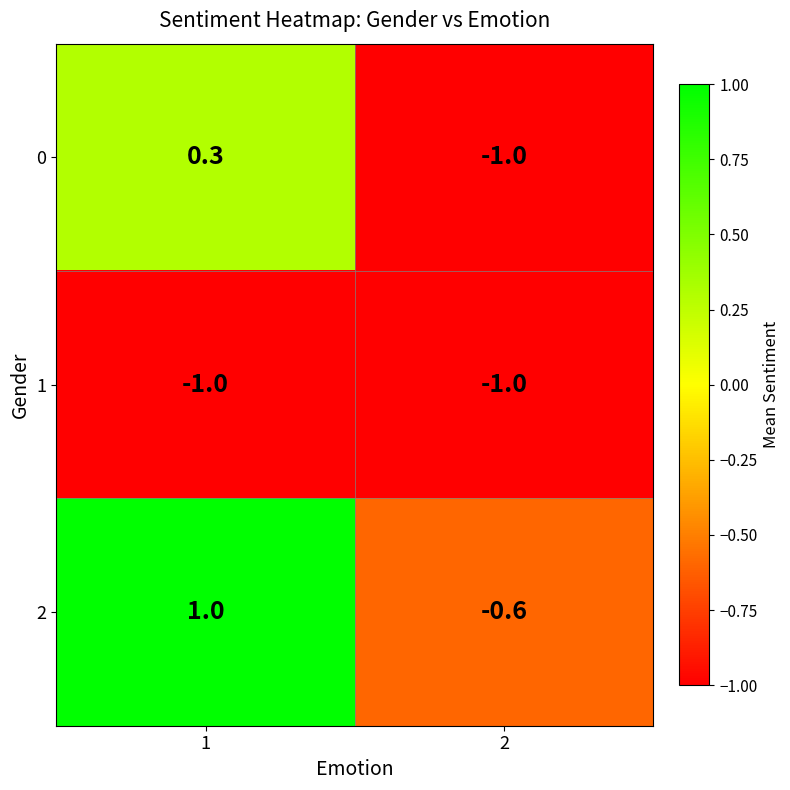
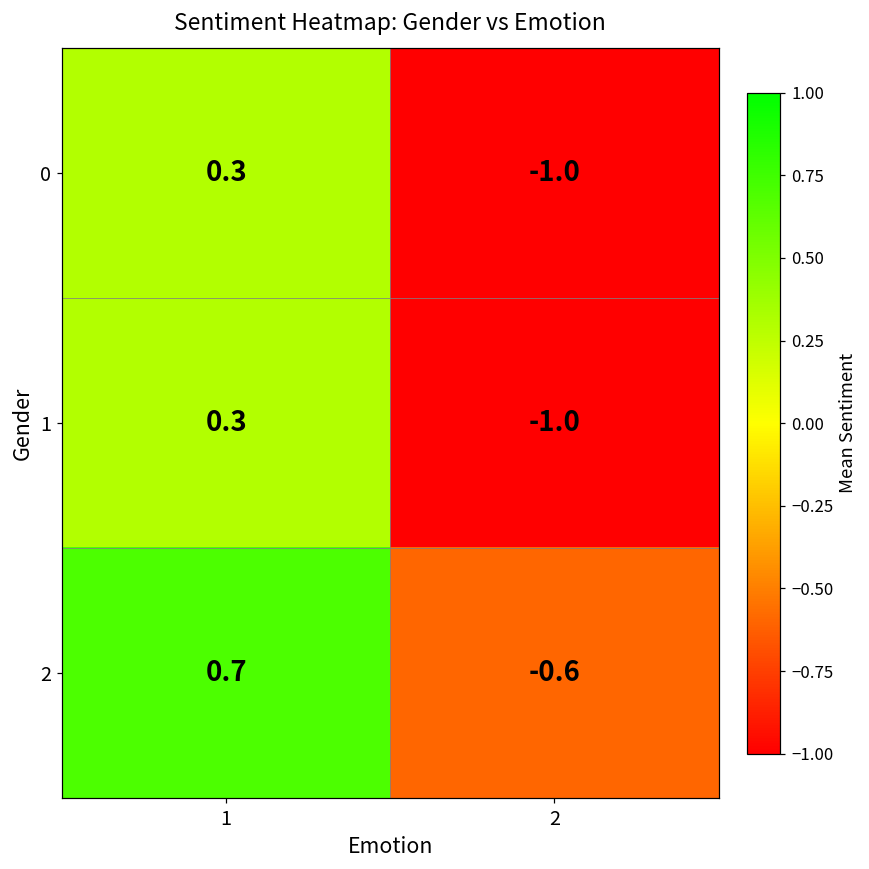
  {
    "0": {
      "1": 0.3,
      "2": -1.0
    },
    "1": {
-     "1": -1.0,
+     "1": 0.3,
      "2": -1.0
    },
    "2": {
-     "1": 1.0,
+     "1": 0.7,
      "2": -0.6
    }
  }
